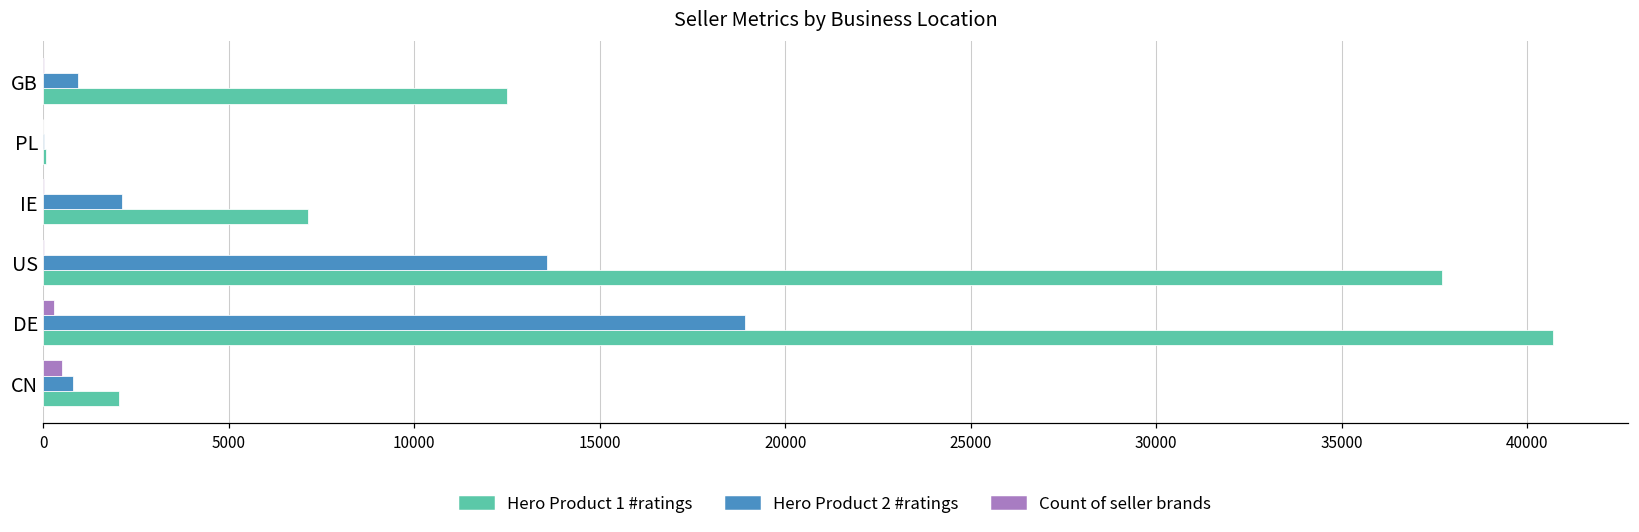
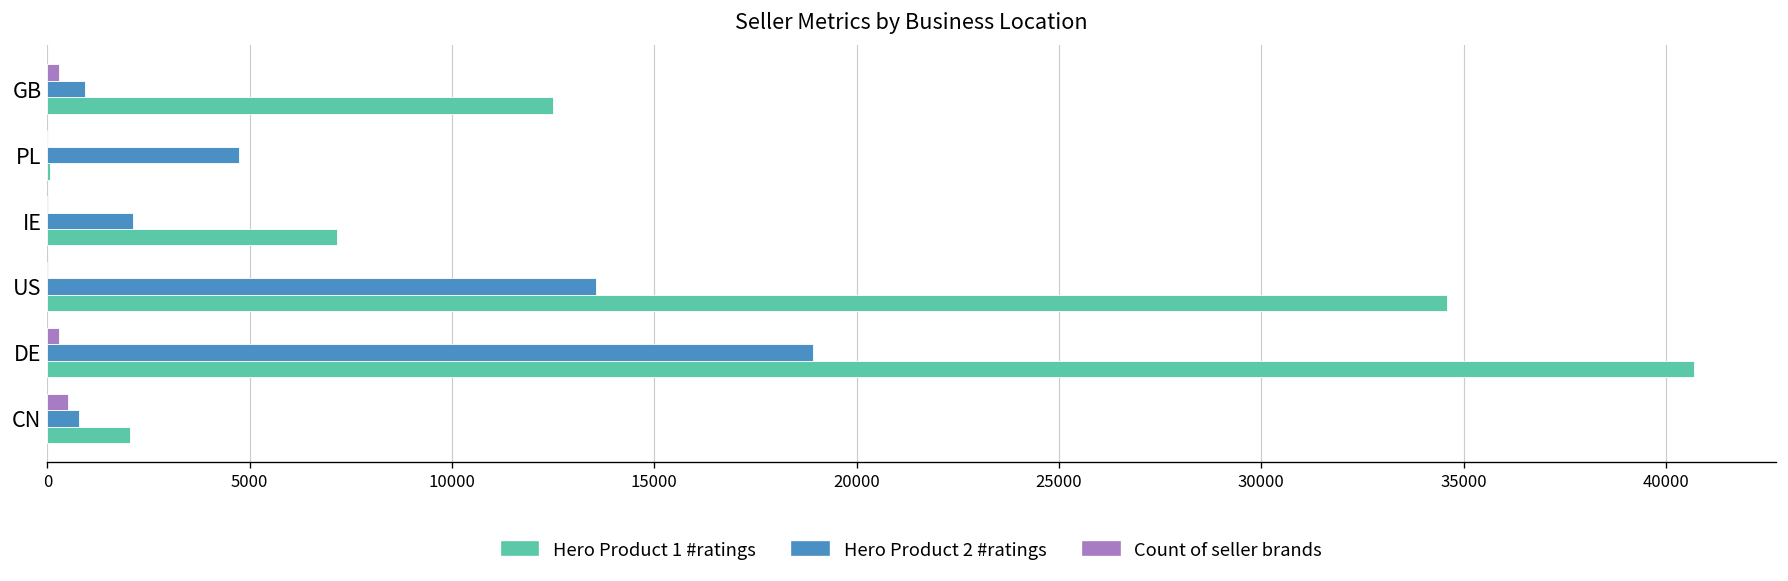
  {
    "Hero Product 1 #ratings": {
      "GB": 12500,
      "IE": 7100,
-     "US": 37700,
+     "US": 34600,
      "DE": 40700,
      "CN": 2000
    },
    "Hero Product 2 #ratings": {
      "GB": 900,
-     "PL": 0,
+     "PL": 4700,
      "IE": 2100,
      "US": 13600,
      "DE": 18900,
      "CN": 800
    },
    "Count of seller brands": {
-     "GB": 0,
+     "GB": 300,
      "DE": 300,
      "CN": 500
    }
  }
